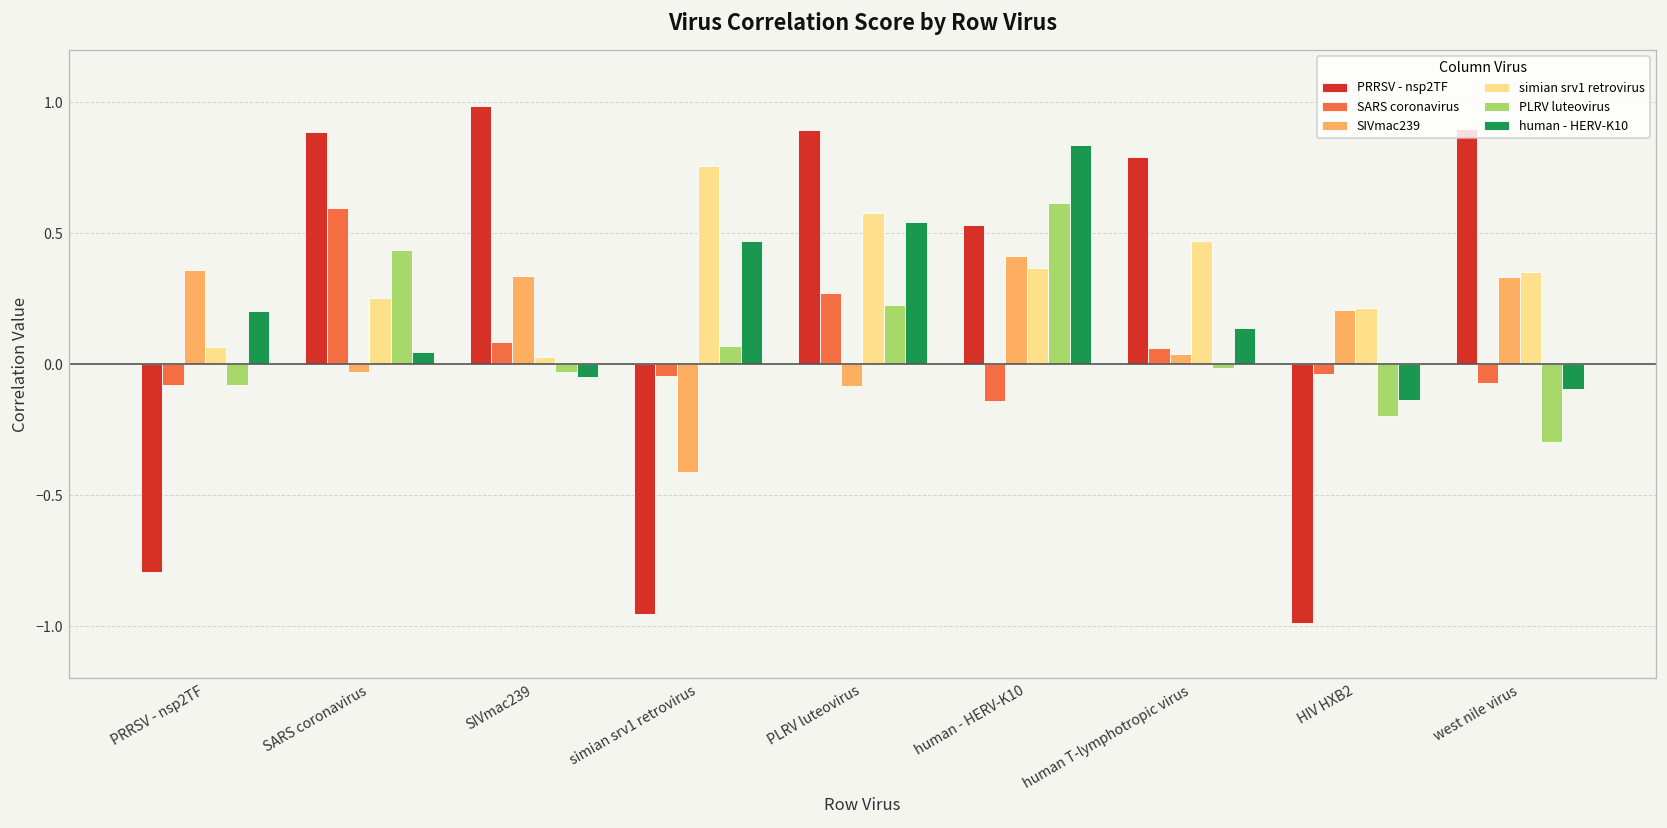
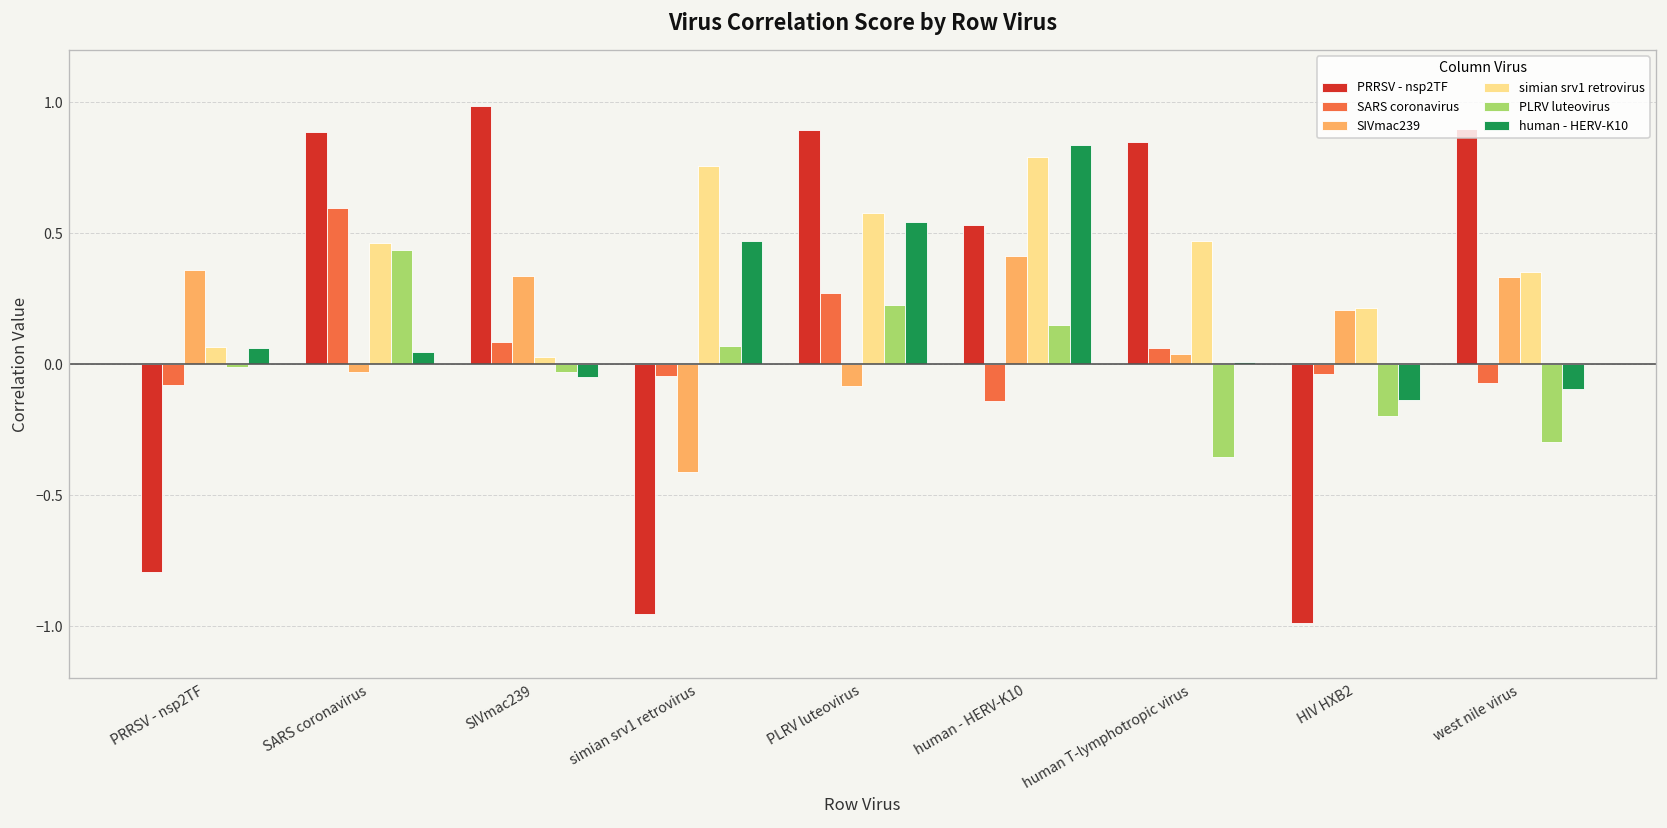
  {
    "PRRSV - nsp2TF": {
      "PRRSV - nsp2TF": -0.80,
      "SARS coronavirus": 0.89,
      "SIVmac239": 0.99,
      "simian srv1 retrovirus": -0.95,
      "PLRV luteovirus": 0.89,
      "human - HERV-K10": 0.53,
-     "human T-lymphotropic virus": 0.79,
+     "human T-lymphotropic virus": 0.85,
      "HIV HXB2": -0.99
    },
    "SARS coronavirus": {
      "PRRSV - nsp2TF": -0.08,
      "SARS coronavirus": 0.60,
      "SIVmac239": 0.08,
      "simian srv1 retrovirus": -0.04,
      "PLRV luteovirus": 0.27,
      "human - HERV-K10": -0.14,
      "human T-lymphotropic virus": 0.06,
      "HIV HXB2": -0.04,
      "west nile virus": -0.07
    },
    "SIVmac239": {
      "PRRSV - nsp2TF": 0.36,
      "SARS coronavirus": -0.03,
      "SIVmac239": 0.34,
      "simian srv1 retrovirus": -0.41,
      "PLRV luteovirus": -0.08,
      "human - HERV-K10": 0.41,
      "human T-lymphotropic virus": 0.04,
      "HIV HXB2": 0.21,
      "west nile virus": 0.33
    },
    "simian srv1 retrovirus": {
      "PRRSV - nsp2TF": 0.06,
-     "SARS coronavirus": 0.25,
+     "SARS coronavirus": 0.46,
      "SIVmac239": 0.03,
      "simian srv1 retrovirus": 0.76,
      "PLRV luteovirus": 0.58,
-     "human - HERV-K10": 0.37,
+     "human - HERV-K10": 0.79,
      "human T-lymphotropic virus": 0.47,
      "HIV HXB2": 0.21,
      "west nile virus": 0.35
    },
    "PLRV luteovirus": {
-     "PRRSV - nsp2TF": -0.08,
+     "PRRSV - nsp2TF": -0.01,
      "SARS coronavirus": 0.44,
      "SIVmac239": -0.03,
      "simian srv1 retrovirus": 0.07,
      "PLRV luteovirus": 0.23,
-     "human - HERV-K10": 0.61,
-     "human T-lymphotropic virus": -0.02,
+     "human - HERV-K10": 0.15,
+     "human T-lymphotropic virus": -0.35,
      "HIV HXB2": -0.20,
      "west nile virus": -0.30
    },
    "human - HERV-K10": {
-     "PRRSV - nsp2TF": 0.20,
+     "PRRSV - nsp2TF": 0.06,
      "SARS coronavirus": 0.05,
      "SIVmac239": -0.05,
      "simian srv1 retrovirus": 0.47,
      "PLRV luteovirus": 0.54,
      "human - HERV-K10": 0.84,
-     "human T-lymphotropic virus": 0.14,
+     "human T-lymphotropic virus": 0.01,
      "HIV HXB2": -0.14,
      "west nile virus": -0.09
    }
  }
